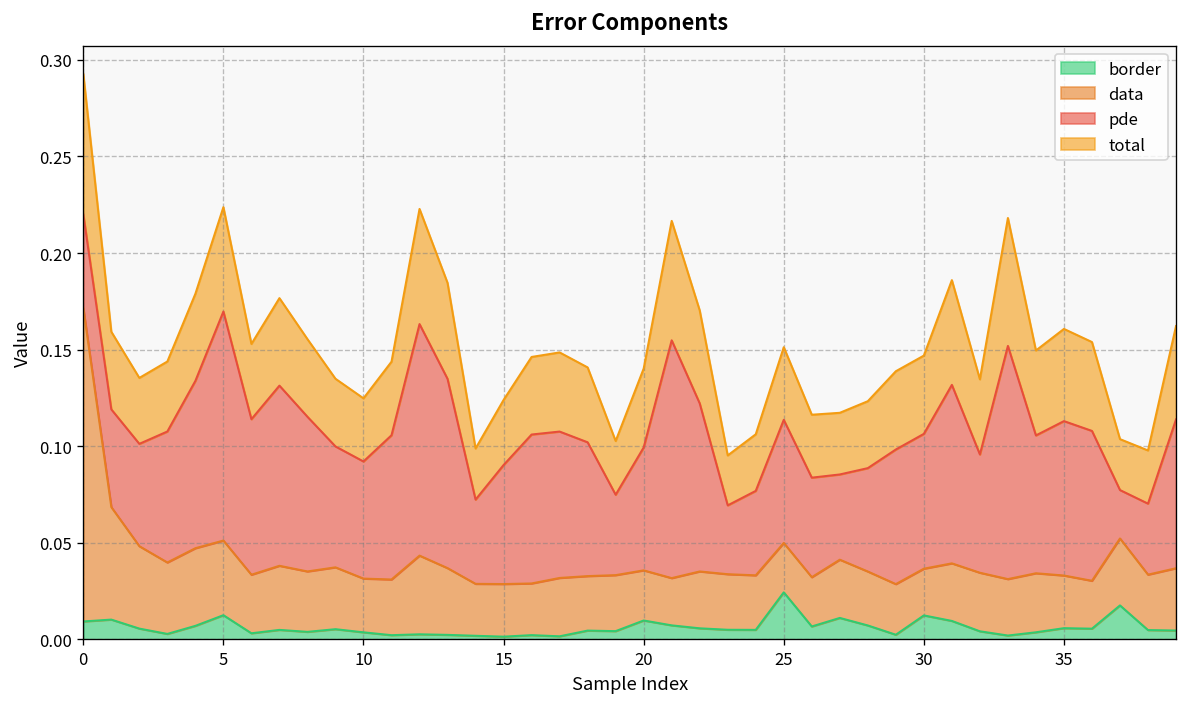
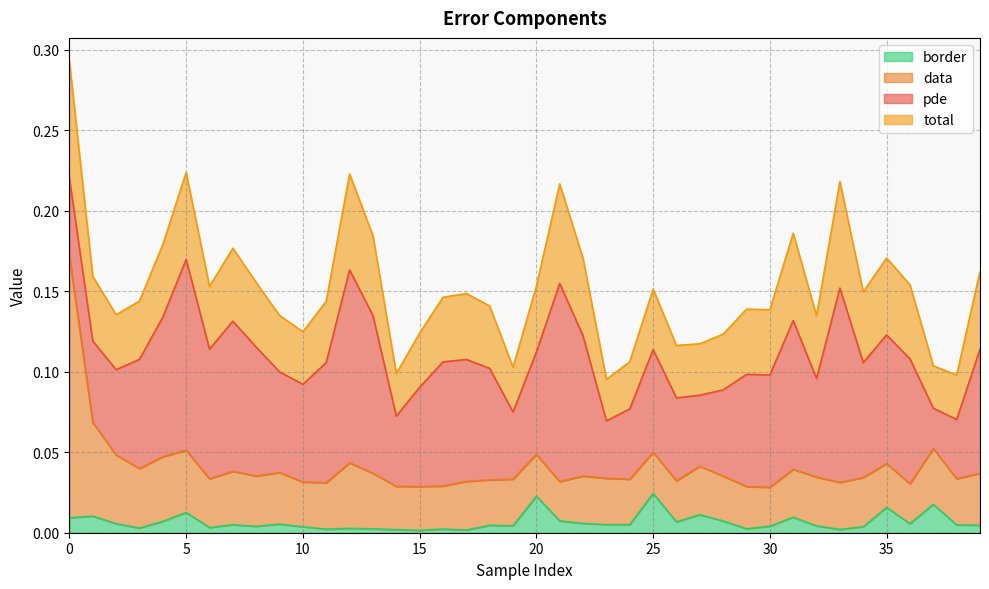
  {
    "border": {
      "0": 0.009,
      "5": 0.013,
      "10": 0.004,
      "15": 0.001,
-     "20": 0.010,
+     "20": 0.023,
      "25": 0.024,
-     "30": 0.012,
-     "35": 0.006
+     "30": 0.004,
+     "35": 0.016
    }
  }
